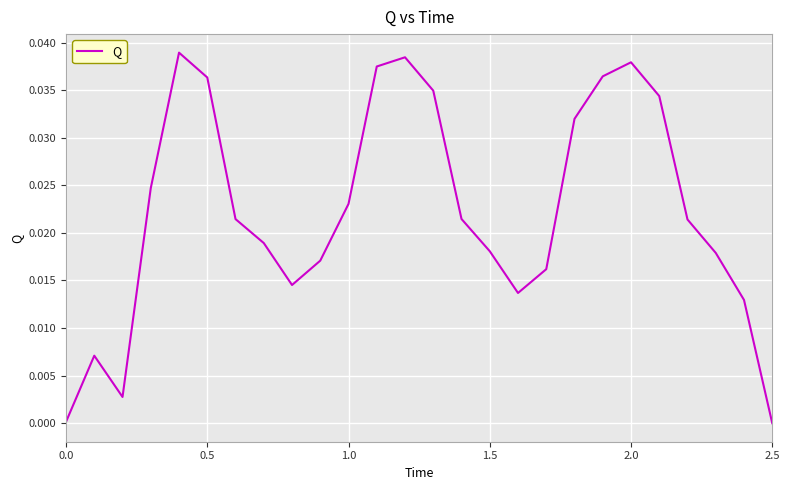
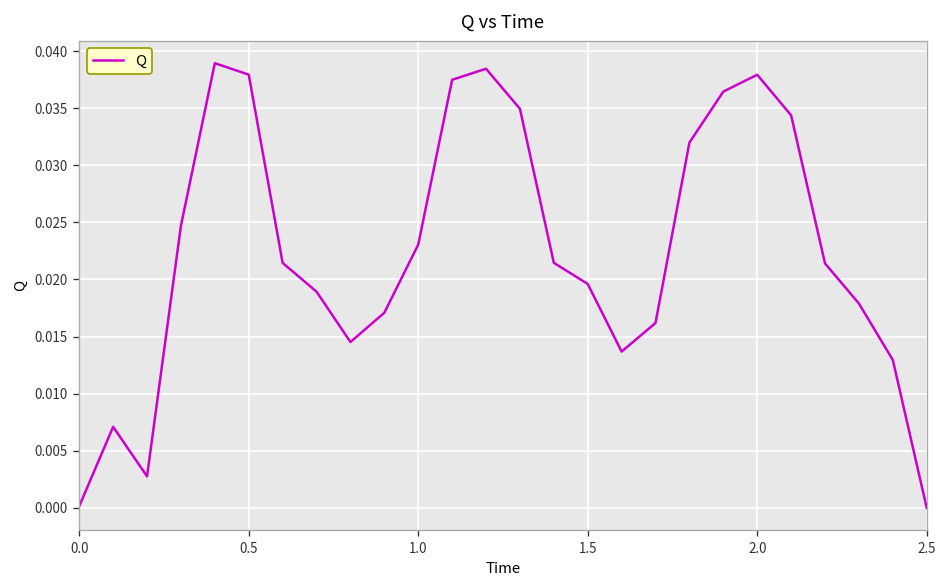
  {
    "0.0": 0.000,
-   "0.5": 0.036,
+   "0.5": 0.038,
    "1.0": 0.023,
-   "1.5": 0.018,
+   "1.5": 0.020,
    "2.0": 0.038,
    "2.5": 0.000
  }
